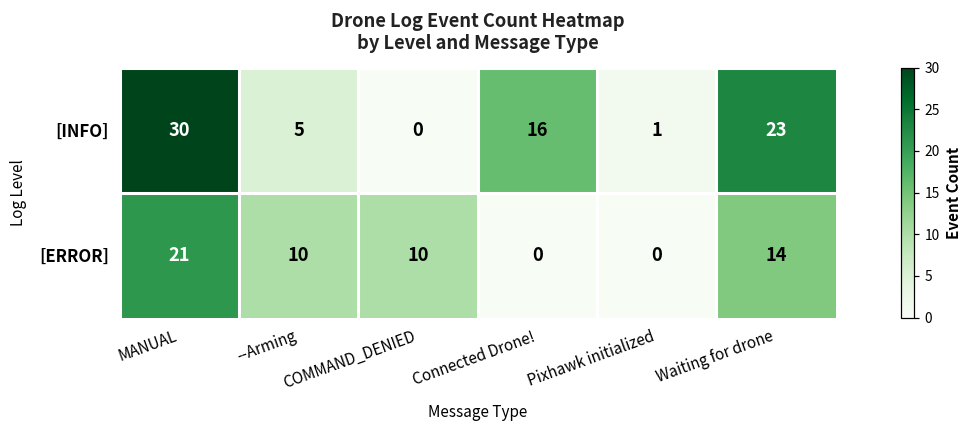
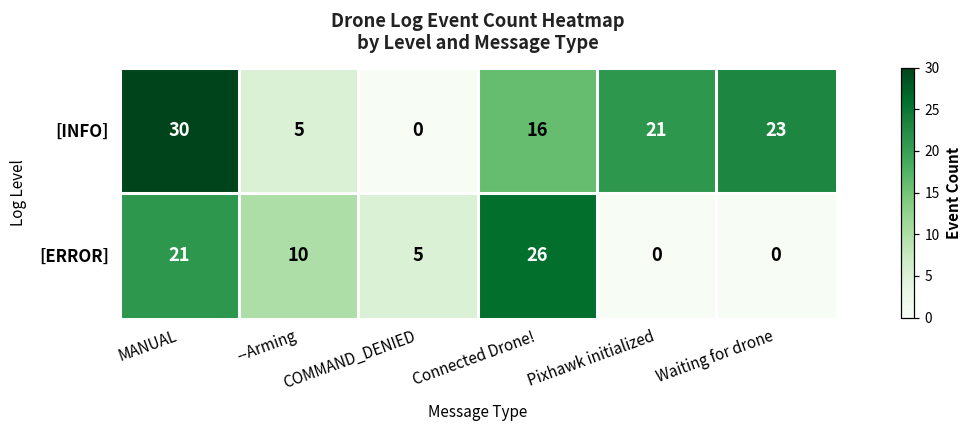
  {
    "[INFO]": {
      "MANUAL": 30,
      "--Arming": 5,
      "COMMAND_DENIED": 0,
      "Connected Drone!": 16,
-     "Pixhawk initialized": 1,
+     "Pixhawk initialized": 21,
      "Waiting for drone": 23
    },
    "[ERROR]": {
      "MANUAL": 21,
      "--Arming": 10,
-     "COMMAND_DENIED": 10,
-     "Connected Drone!": 0,
+     "COMMAND_DENIED": 5,
+     "Connected Drone!": 26,
      "Pixhawk initialized": 0,
-     "Waiting for drone": 14
+     "Waiting for drone": 0
    }
  }
